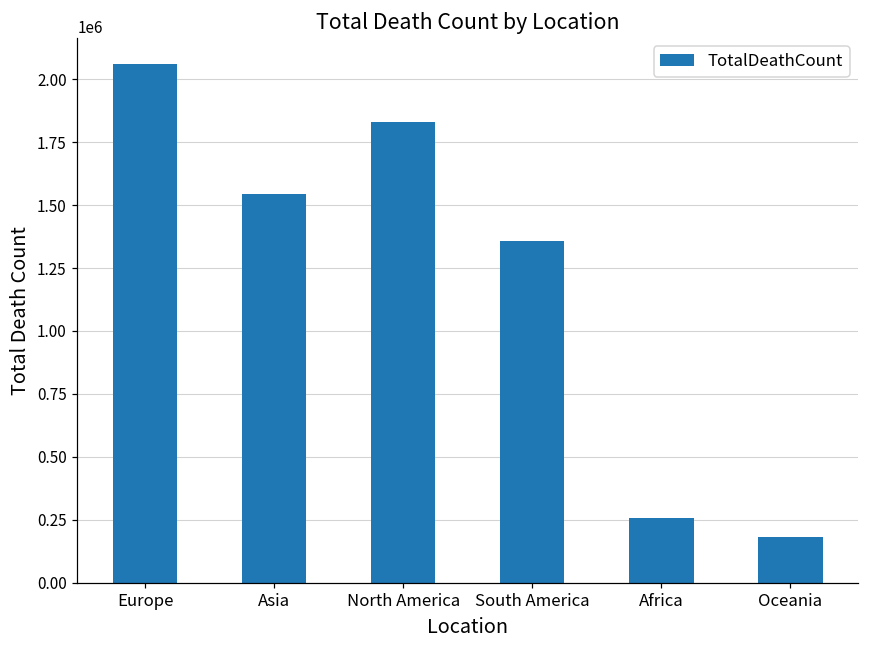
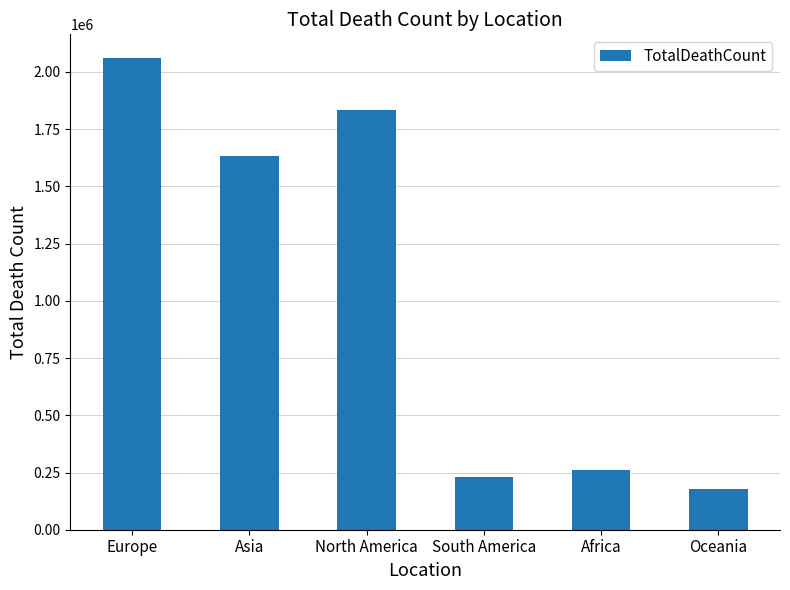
  {
    "Europe": 2060000,
-   "Asia": 1540000,
+   "Asia": 1630000,
    "North America": 1830000,
-   "South America": 1360000,
+   "South America": 230000,
    "Africa": 260000,
    "Oceania": 180000
  }
